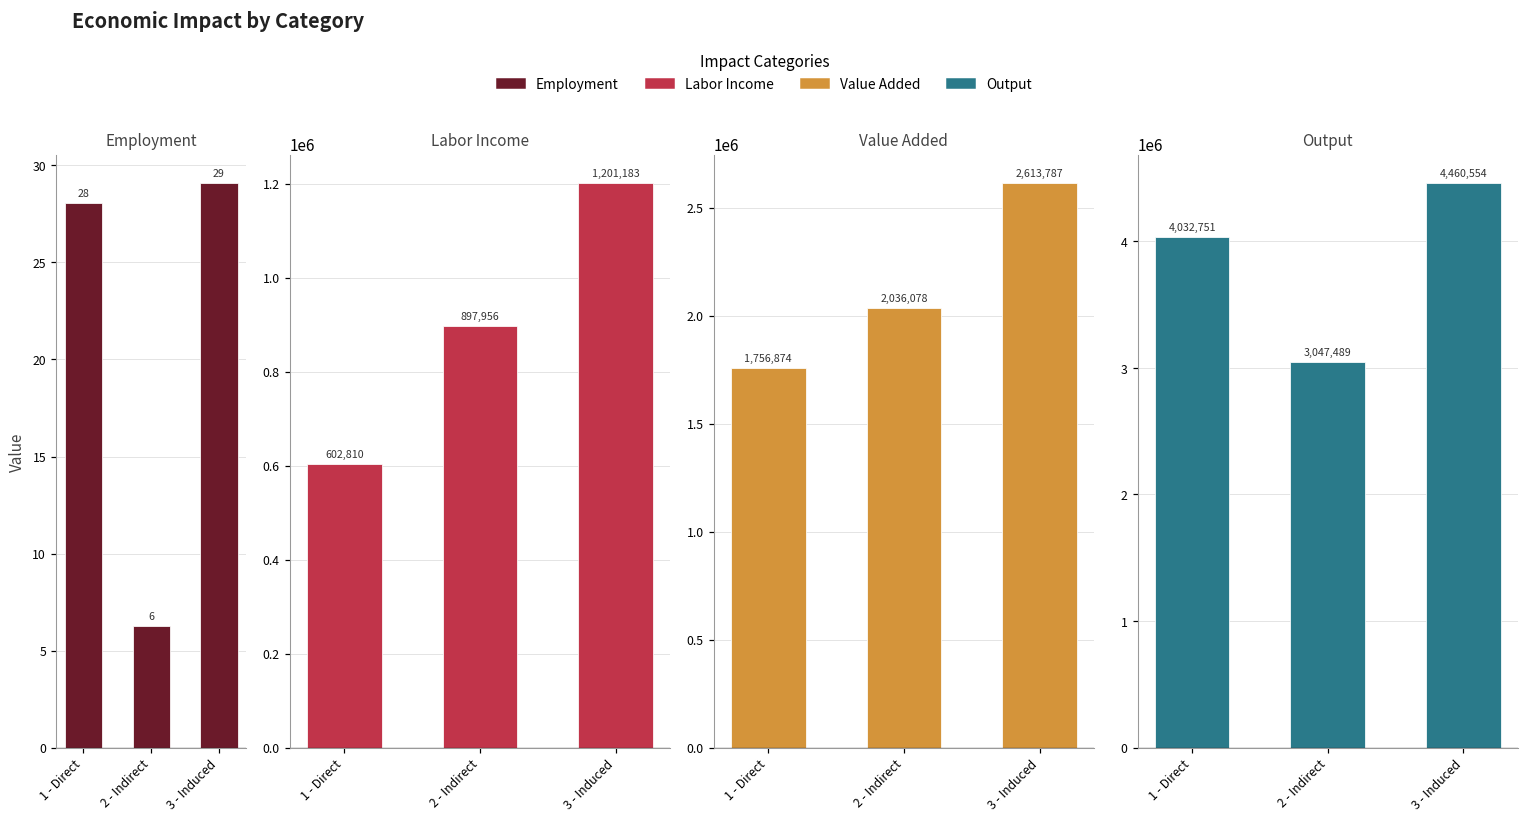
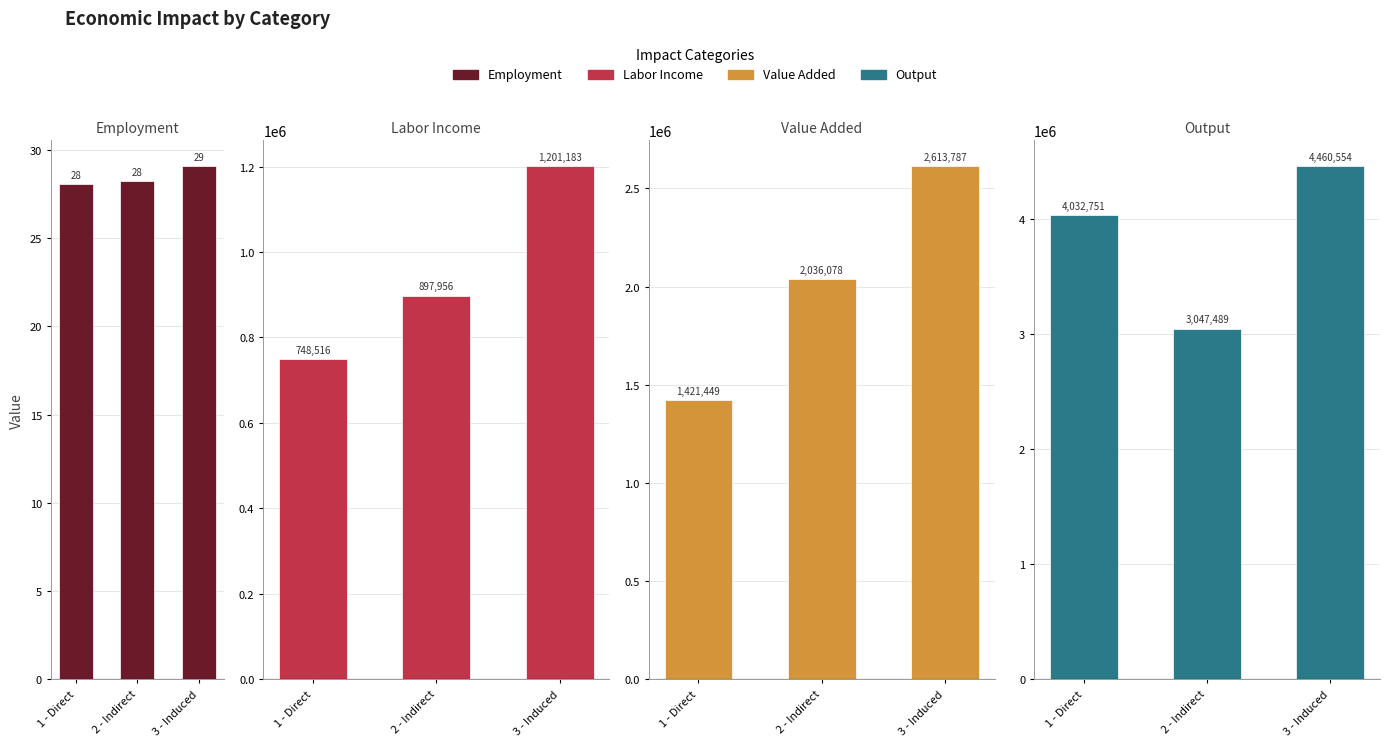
  {
    "Employment": {
      "1 - Direct": "28",
-     "2 - Indirect": "6",
+     "2 - Indirect": "28",
      "3 - Induced": "29"
    },
    "Labor Income": {
-     "1 - Direct": "602,810",
+     "1 - Direct": "748,516",
      "2 - Indirect": "897,956",
      "3 - Induced": "1,201,183"
    },
    "Value Added": {
-     "1 - Direct": "1,756,874",
+     "1 - Direct": "1,421,449",
      "2 - Indirect": "2,036,078",
      "3 - Induced": "2,613,787"
    },
    "Output": {
      "1 - Direct": "4,032,751",
      "2 - Indirect": "3,047,489",
      "3 - Induced": "4,460,554"
    }
  }
